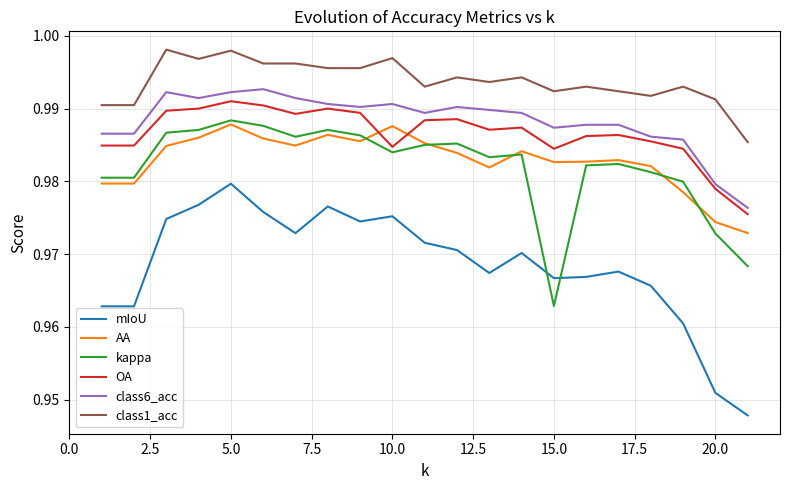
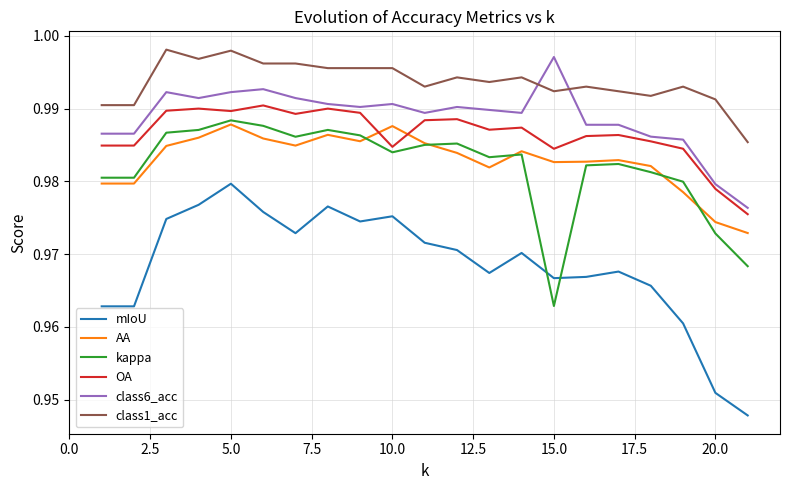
  {
    "mIoU": {
      "5.0": 0.980,
      "10.0": 0.975,
      "15.0": 0.967,
      "20.0": 0.951
    },
    "AA": {
      "5.0": 0.988,
      "10.0": 0.988,
      "15.0": 0.983,
      "20.0": 0.974
    },
    "kappa": {
      "5.0": 0.988,
      "10.0": 0.984,
      "15.0": 0.963,
      "20.0": 0.973
    },
    "OA": {
-     "5.0": 0.991,
+     "5.0": 0.990,
      "10.0": 0.985,
      "15.0": 0.984,
      "20.0": 0.979
    },
    "class6_acc": {
      "5.0": 0.992,
      "10.0": 0.991,
-     "15.0": 0.987,
+     "15.0": 0.997,
      "20.0": 0.980
    },
    "class1_acc": {
      "5.0": 0.998,
-     "10.0": 0.997,
+     "10.0": 0.996,
      "15.0": 0.992,
      "20.0": 0.991
    }
  }
